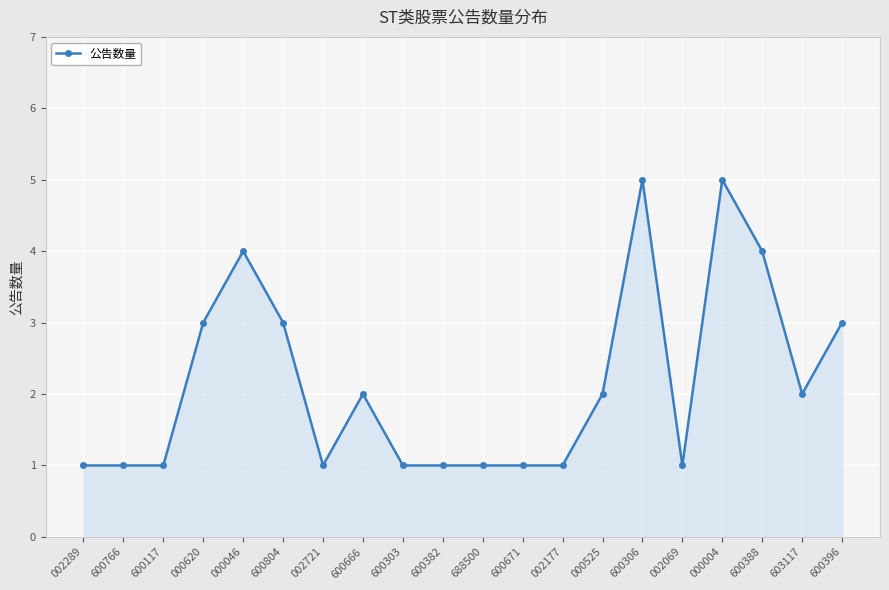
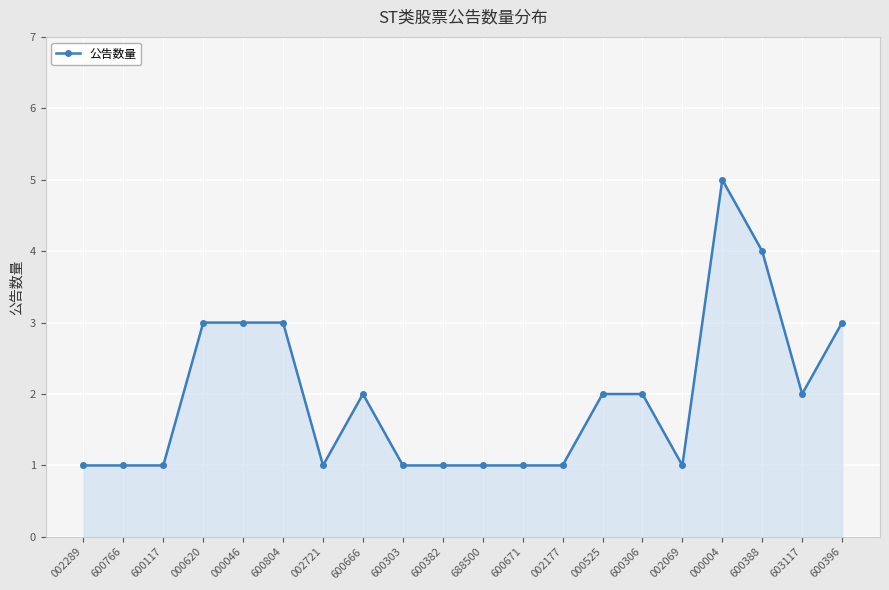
  {
    "002289": 1,
    "600766": 1,
    "600117": 1,
    "000620": 3,
-   "000046": 4,
+   "000046": 3,
    "600804": 3,
    "002721": 1,
    "600666": 2,
    "600303": 1,
    "600382": 1,
    "688500": 1,
    "600671": 1,
    "002177": 1,
    "000525": 2,
-   "600306": 5,
+   "600306": 2,
    "002069": 1,
    "000004": 5,
    "600388": 4,
    "603117": 2,
    "600396": 3
  }
